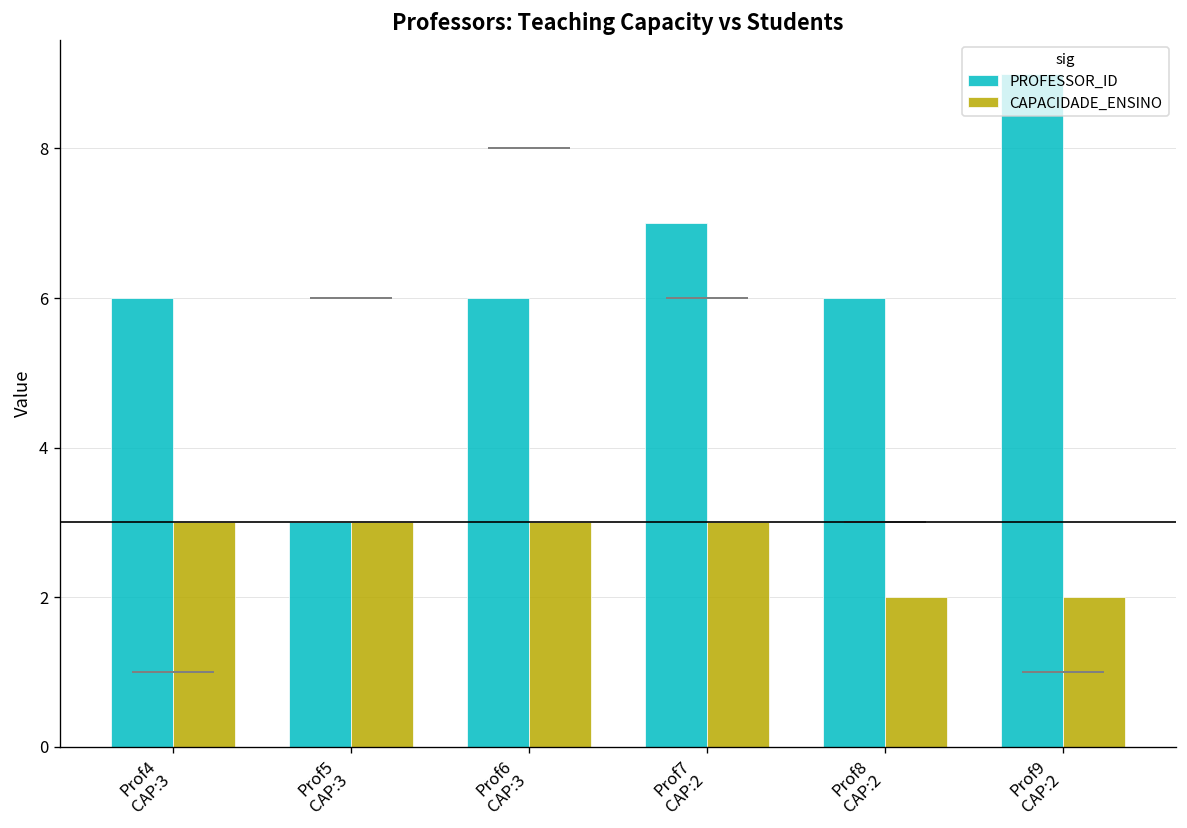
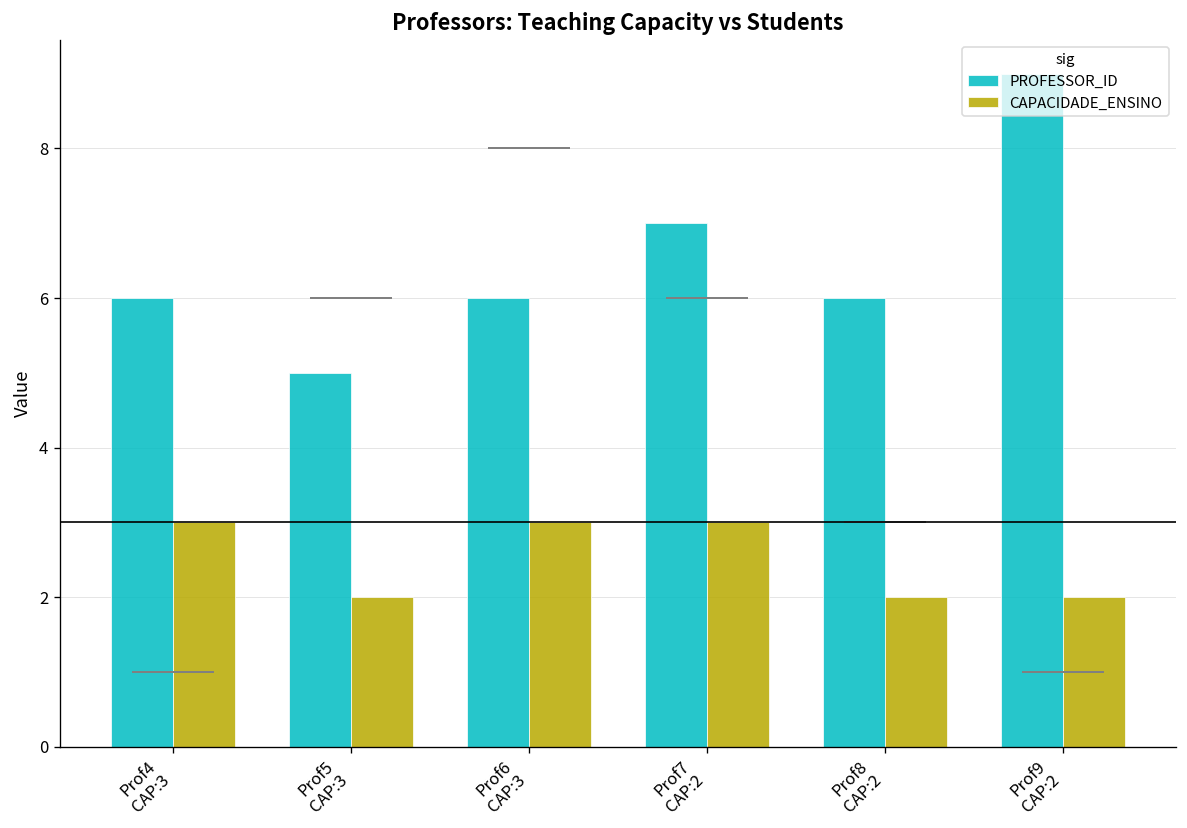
  {
    "PROFESSOR_ID": {
      "Prof4 CAP:3": 6,
-     "Prof5 CAP:3": 3,
+     "Prof5 CAP:3": 5,
      "Prof6 CAP:3": 6,
      "Prof7 CAP:2": 7,
      "Prof8 CAP:2": 6
    },
    "CAPACIDADE_ENSINO": {
      "Prof4 CAP:3": 3,
-     "Prof5 CAP:3": 3,
+     "Prof5 CAP:3": 2,
      "Prof6 CAP:3": 3,
      "Prof7 CAP:2": 3,
      "Prof8 CAP:2": 2,
      "Prof9 CAP:2": 2
    }
  }
